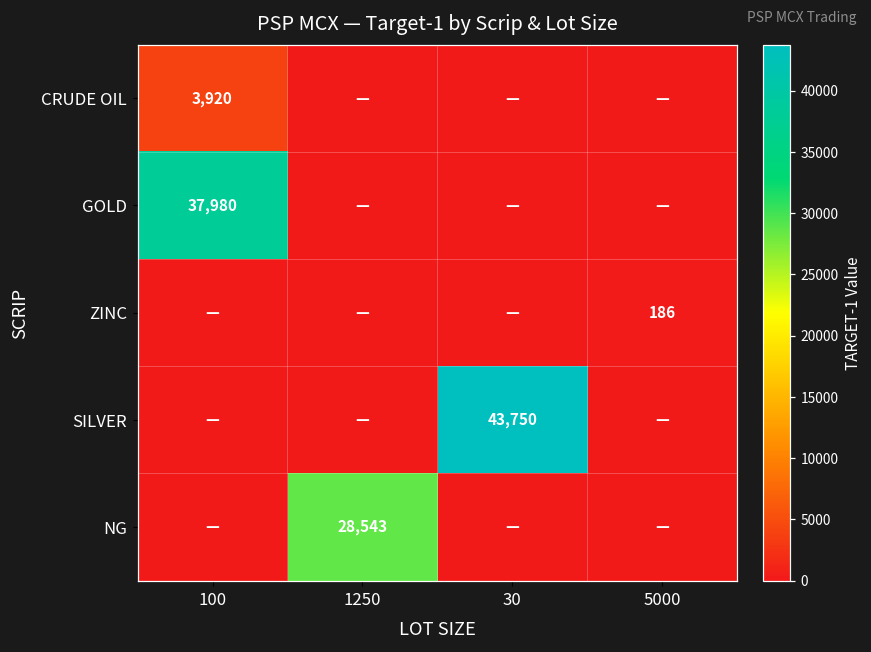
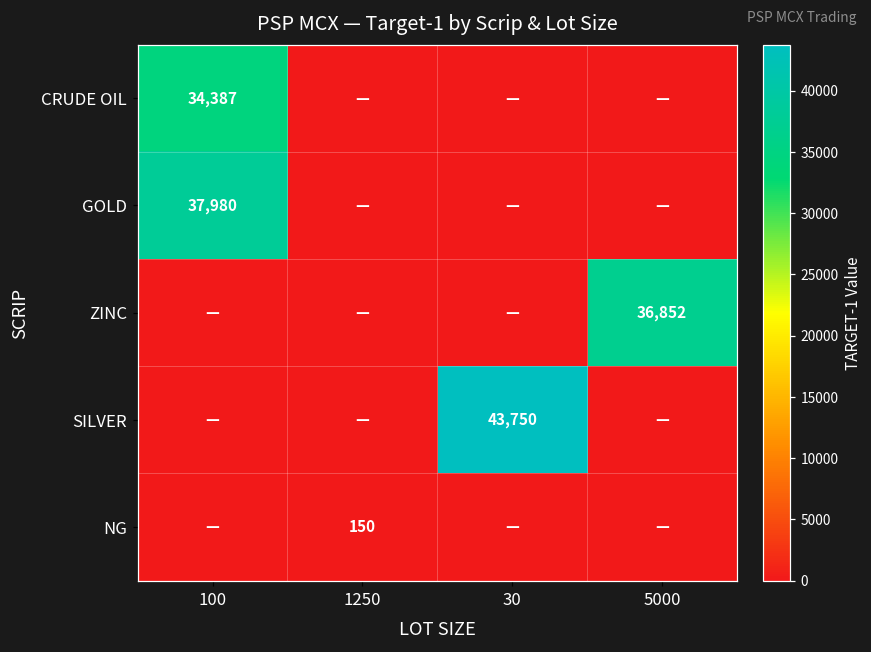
  {
    "CRUDE OIL": {
-     "100": "3,920"
+     "100": "34,387"
    },
    "GOLD": {
      "100": "37,980"
    },
    "ZINC": {
-     "5000": "186"
+     "5000": "36,852"
    },
    "SILVER": {
      "30": "43,750"
    },
    "NG": {
-     "1250": "28,543"
+     "1250": "150"
    }
  }
